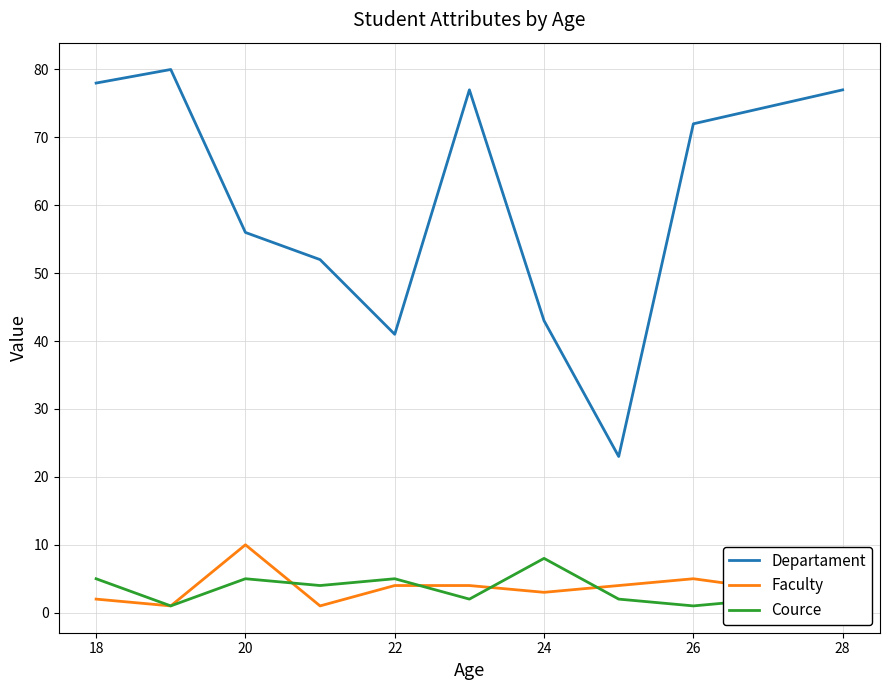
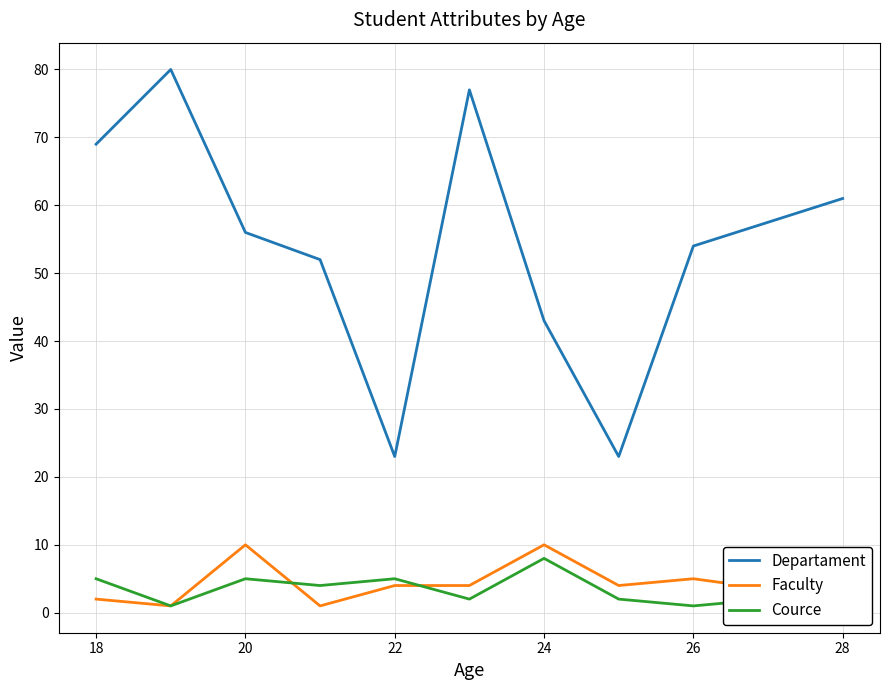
  {
    "Departament": {
-     "18": 78,
+     "18": 69,
      "20": 56,
-     "22": 41,
+     "22": 23,
      "24": 43,
-     "26": 72,
-     "28": 77
+     "26": 54,
+     "28": 61
    },
    "Faculty": {
      "18": 2,
      "20": 10,
      "22": 4,
-     "24": 3,
+     "24": 10,
      "26": 5
    },
    "Cource": {
      "18": 5,
      "20": 5,
      "22": 5,
      "24": 8,
      "26": 1
    }
  }
